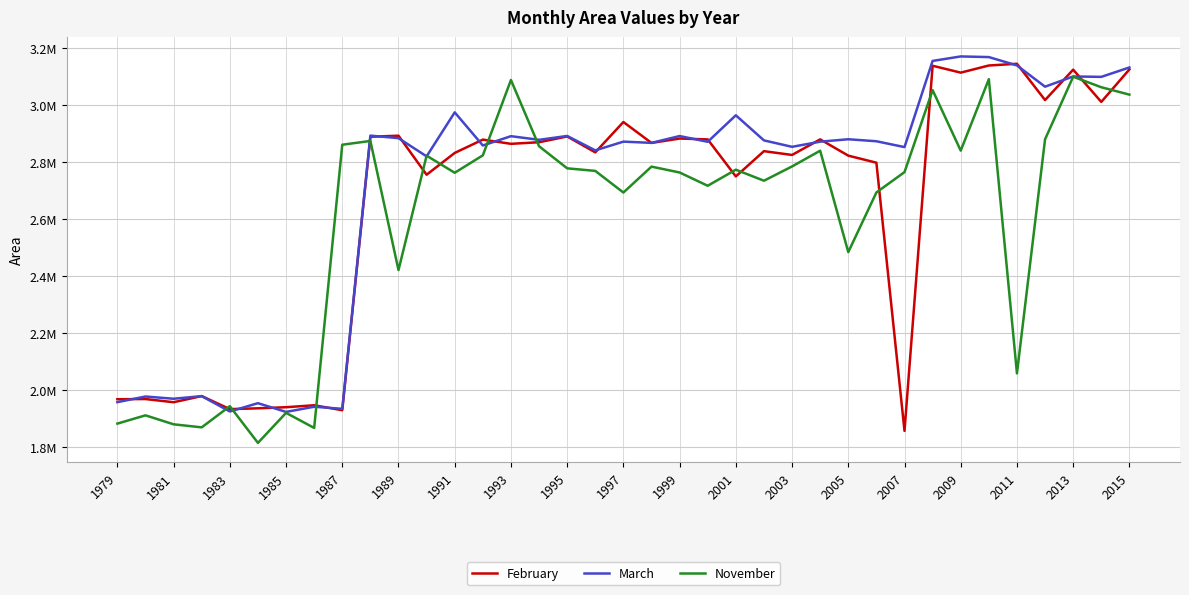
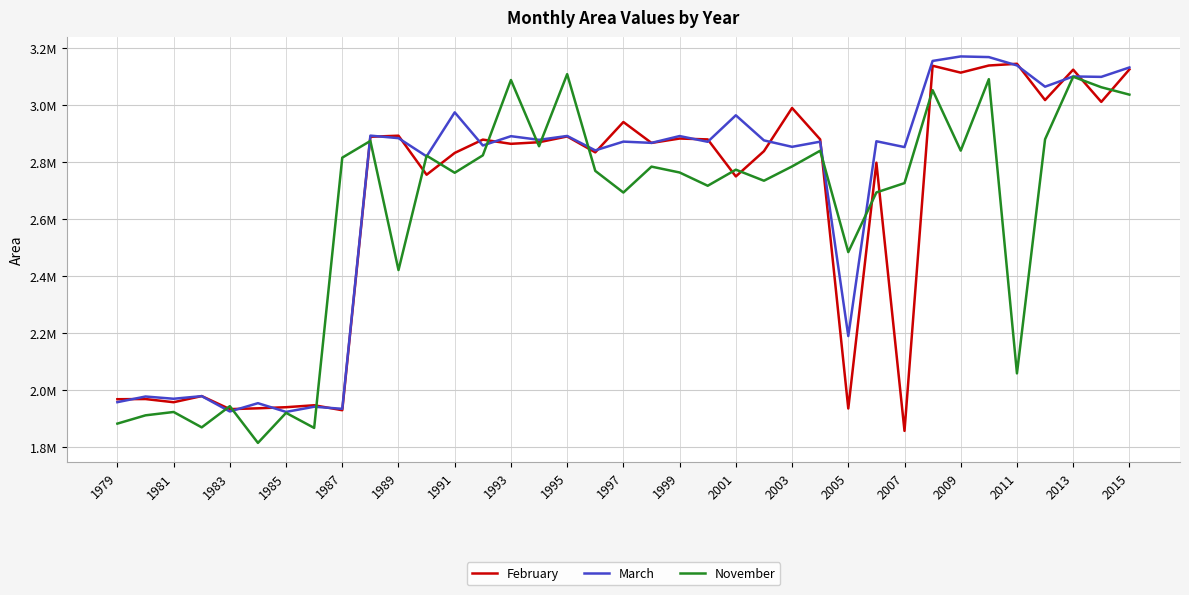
  {
    "February": {
      "1979": 1970000,
      "1981": 1960000,
      "1985": 1940000,
      "1991": 2830000,
      "1993": 2860000,
      "1997": 2940000,
      "2001": 2750000,
-     "2003": 2820000,
-     "2005": 2820000,
+     "2003": 2990000,
+     "2005": 1940000,
      "2007": 1860000,
      "2009": 3110000,
      "2013": 3120000
    },
    "March": {
      "1979": 1960000,
      "1981": 1970000,
      "1991": 2970000,
      "1993": 2890000,
      "1997": 2870000,
      "2001": 2960000,
      "2003": 2850000,
-     "2005": 2880000,
+     "2005": 2190000,
      "2007": 2850000,
      "2009": 3170000
    },
    "November": {
      "1979": 1880000,
-     "1981": 1880000,
+     "1981": 1920000,
      "1983": 1940000,
-     "1987": 2860000,
+     "1987": 2820000,
      "1989": 2420000,
      "1991": 2760000,
      "1993": 3090000,
-     "1995": 2780000,
+     "1995": 3110000,
      "1997": 2690000,
      "1999": 2760000,
      "2001": 2770000,
      "2003": 2780000,
      "2005": 2480000,
-     "2007": 2760000,
+     "2007": 2730000,
      "2009": 2840000,
      "2011": 2060000,
      "2015": 3040000
    }
  }
